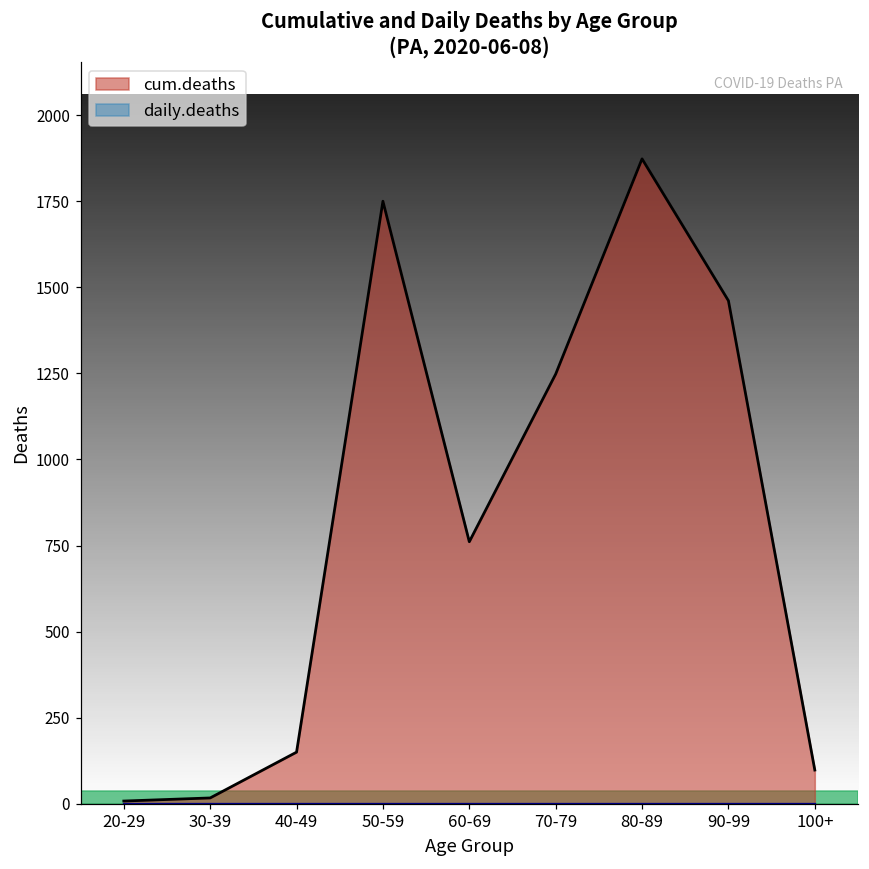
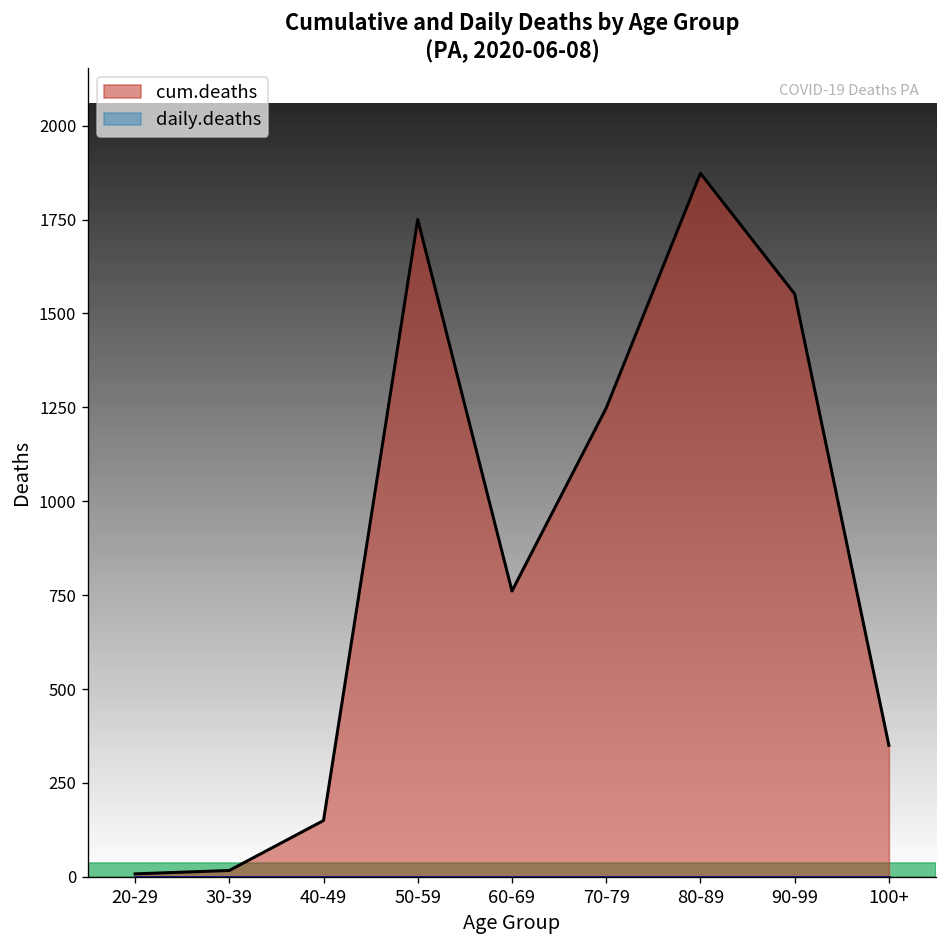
  {
    "cum.deaths": {
      "40-49": 150,
      "50-59": 1750,
      "60-69": 760,
      "70-79": 1250,
      "80-89": 1870,
-     "90-99": 1460,
-     "100+": 100
+     "90-99": 1550,
+     "100+": 350
    }
  }
